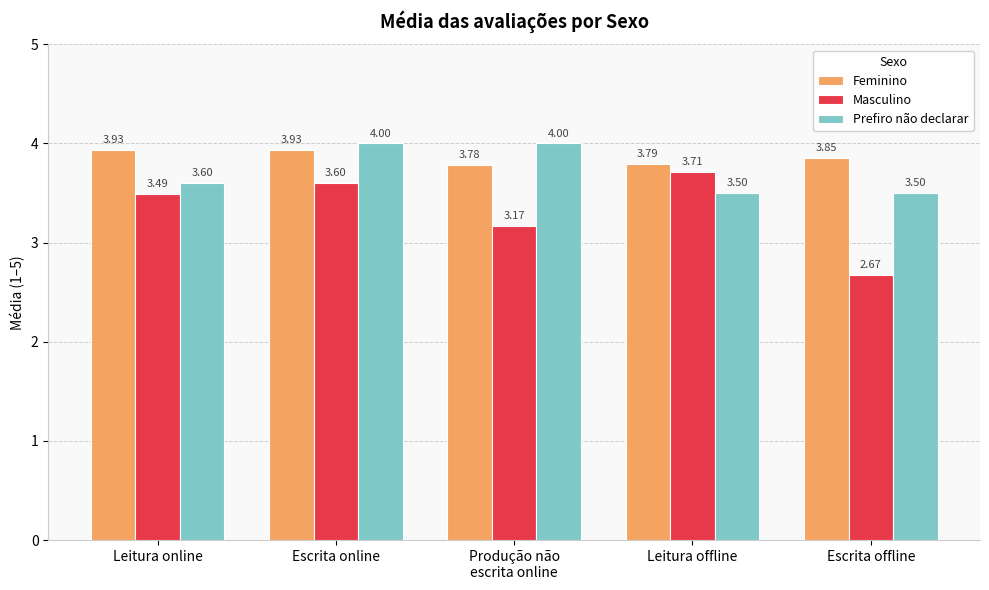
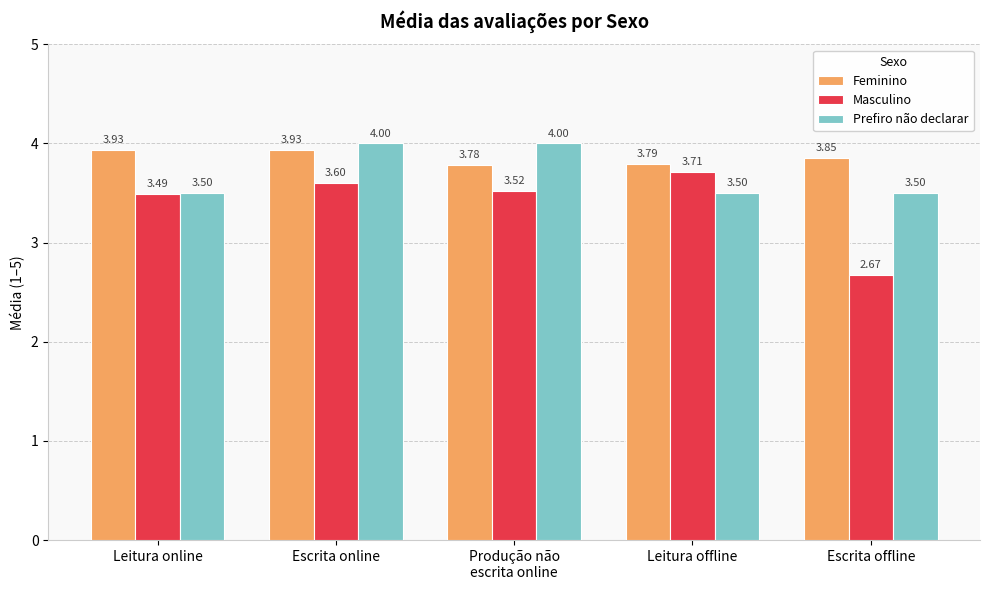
  {
    "Feminino": {
      "Leitura online": 3.93,
      "Escrita online": 3.93,
      "Produção não escrita online": 3.78,
      "Leitura offline": 3.79,
      "Escrita offline": 3.85
    },
    "Masculino": {
      "Leitura online": 3.49,
      "Escrita online": 3.60,
-     "Produção não escrita online": 3.17,
+     "Produção não escrita online": 3.52,
      "Leitura offline": 3.71,
      "Escrita offline": 2.67
    },
    "Prefiro não declarar": {
-     "Leitura online": 3.60,
+     "Leitura online": 3.50,
      "Escrita online": 4.00,
      "Produção não escrita online": 4.00,
      "Leitura offline": 3.50,
      "Escrita offline": 3.50
    }
  }
